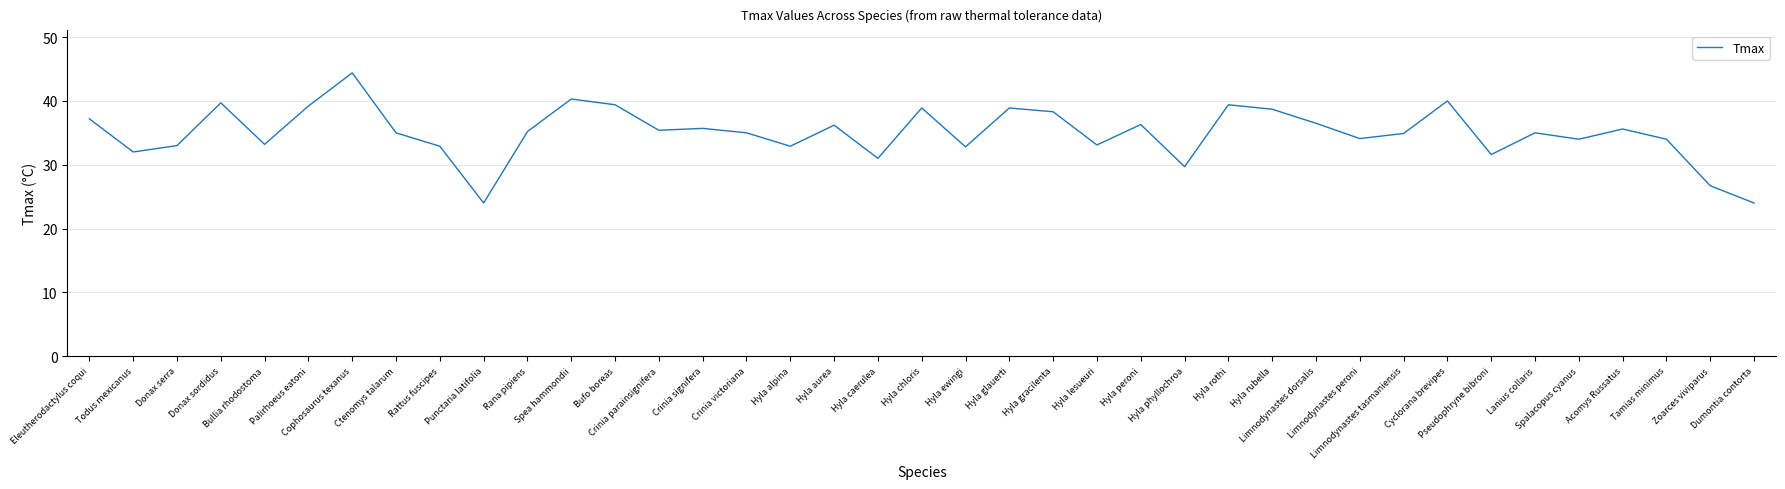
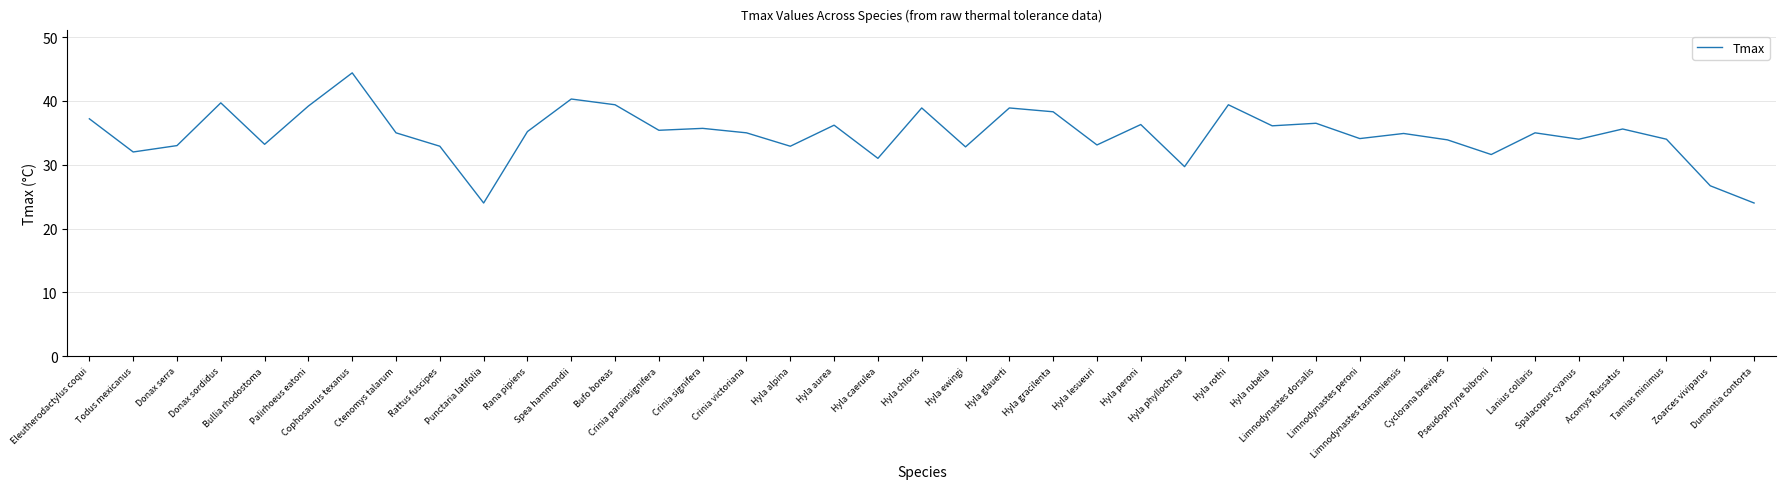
  {
    "Eleutherodactylus coqui": 37,
    "Todus mexicanus": 32,
    "Donax serra": 33,
    "Donax sordidus": 40,
    "Bullia rhodostoma": 33,
    "Palirhoeus eatoni": 39,
    "Cophosaurus texanus": 44,
    "Ctenomys talarum": 35,
    "Rattus fuscipes": 33,
    "Punctaria latifolia": 24,
    "Rana pipiens": 35,
    "Spea hammondii": 40,
    "Bufo boreas": 39,
    "Crinia parainsignifera": 35,
    "Crinia signifera": 36,
    "Crinia victoriana": 35,
    "Hyla alpina": 33,
    "Hyla aurea": 36,
    "Hyla caerulea": 31,
    "Hyla chloris": 39,
    "Hyla ewingi": 33,
    "Hyla glauerti": 39,
    "Hyla gracilenta": 38,
    "Hyla lesueuri": 33,
    "Hyla peroni": 36,
    "Hyla phyllochroa": 30,
    "Hyla rothi": 39,
-   "Hyla rubella": 39,
+   "Hyla rubella": 36,
    "Limnodynastes dorsalis": 37,
    "Limnodynastes peroni": 34,
    "Limnodynastes tasmaniensis": 35,
-   "Cyclorana brevipes": 40,
+   "Cyclorana brevipes": 34,
    "Pseudophryne bibroni": 32,
    "Lanius collaris": 35,
    "Spalacopus cyanus": 34,
    "Acomys Russatus": 36,
    "Tamias minimus": 34,
    "Zoarces viviparus": 27,
    "Dumontia contorta": 24
  }
